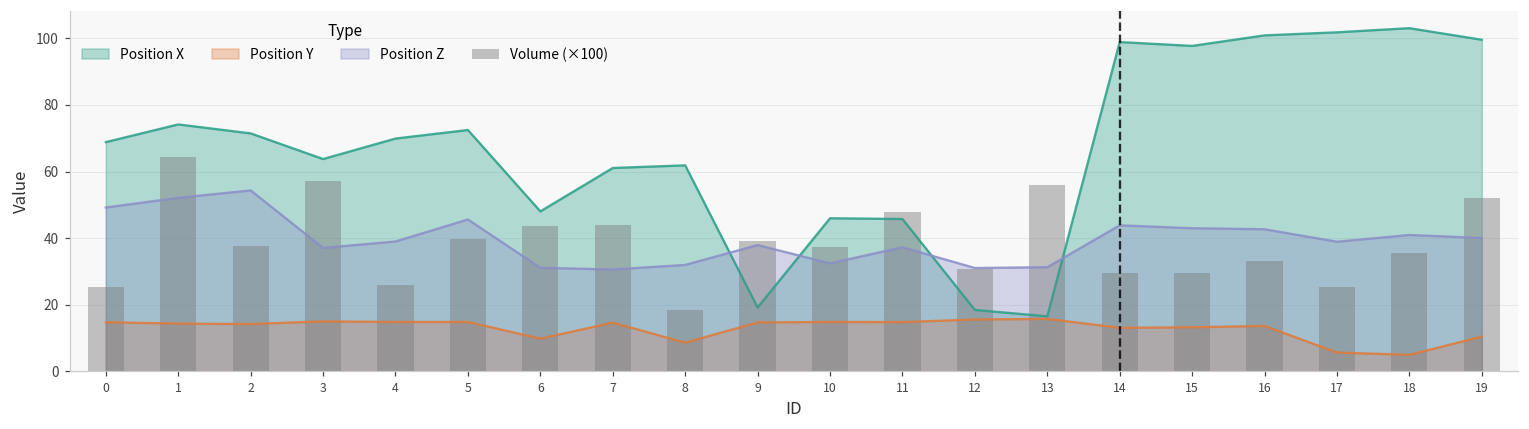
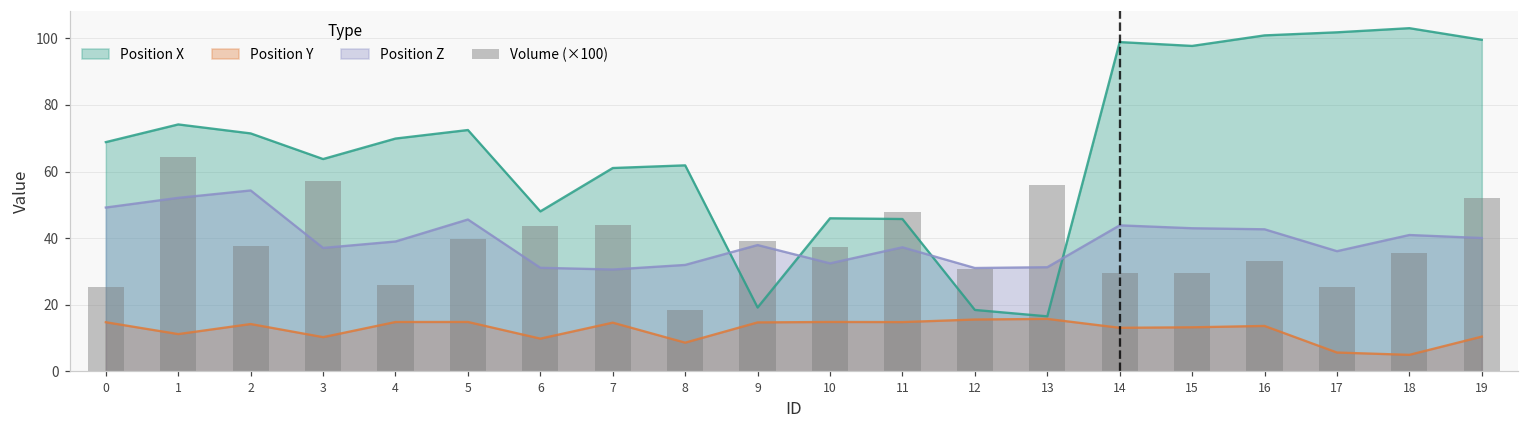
  {
    "Position Y": {
      "0": 15,
-     "1": 14,
+     "1": 11,
      "2": 14,
-     "3": 15,
+     "3": 10,
      "4": 15,
      "5": 15,
      "6": 10,
      "7": 15,
      "8": 9,
      "9": 15,
      "10": 15,
      "11": 15,
      "12": 16,
      "14": 13,
      "15": 13,
      "16": 14,
      "17": 6,
      "18": 5,
      "19": 10
    },
    "Position Z": {
      "0": 49,
      "1": 52,
      "2": 54,
      "3": 37,
      "4": 39,
      "5": 46,
      "6": 31,
      "7": 31,
      "8": 32,
      "9": 38,
      "10": 32,
      "11": 37,
      "12": 31,
      "13": 31,
      "14": 44,
      "15": 43,
      "16": 43,
-     "17": 39,
+     "17": 36,
      "18": 41,
      "19": 40
    }
  }
